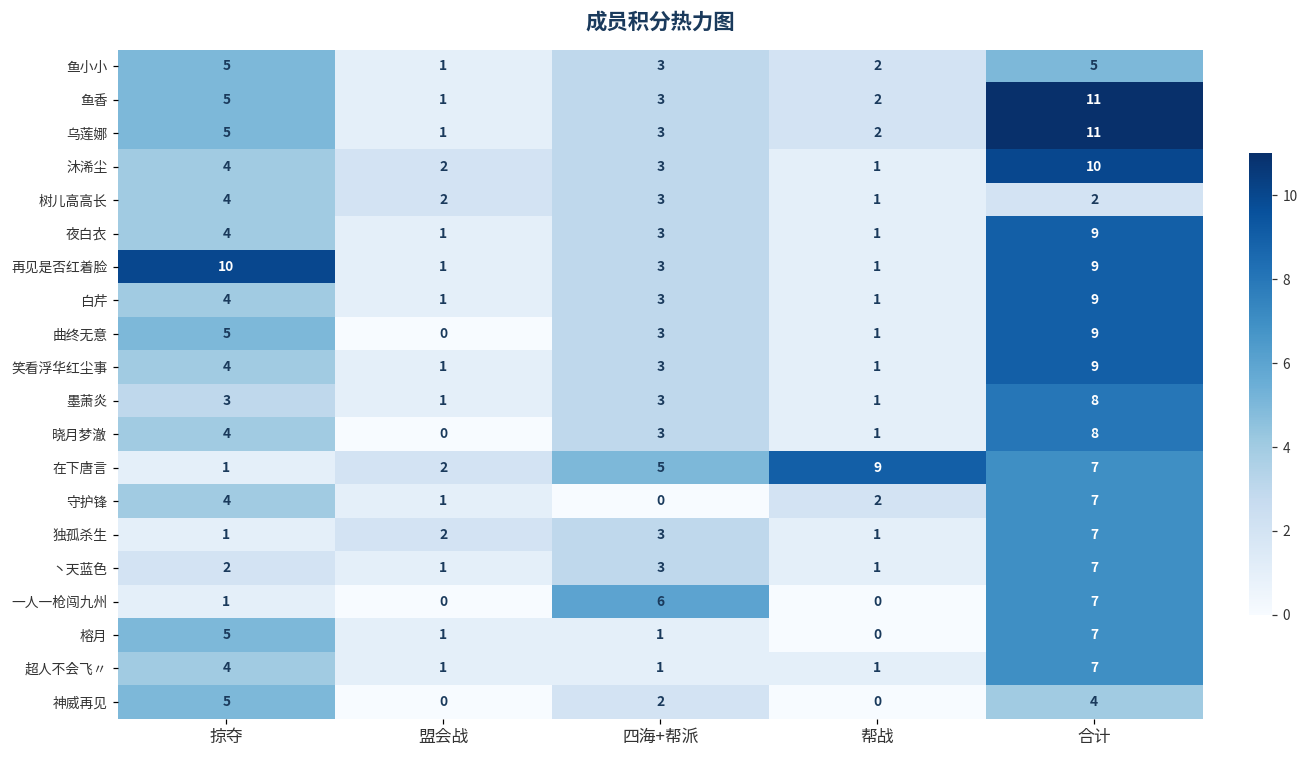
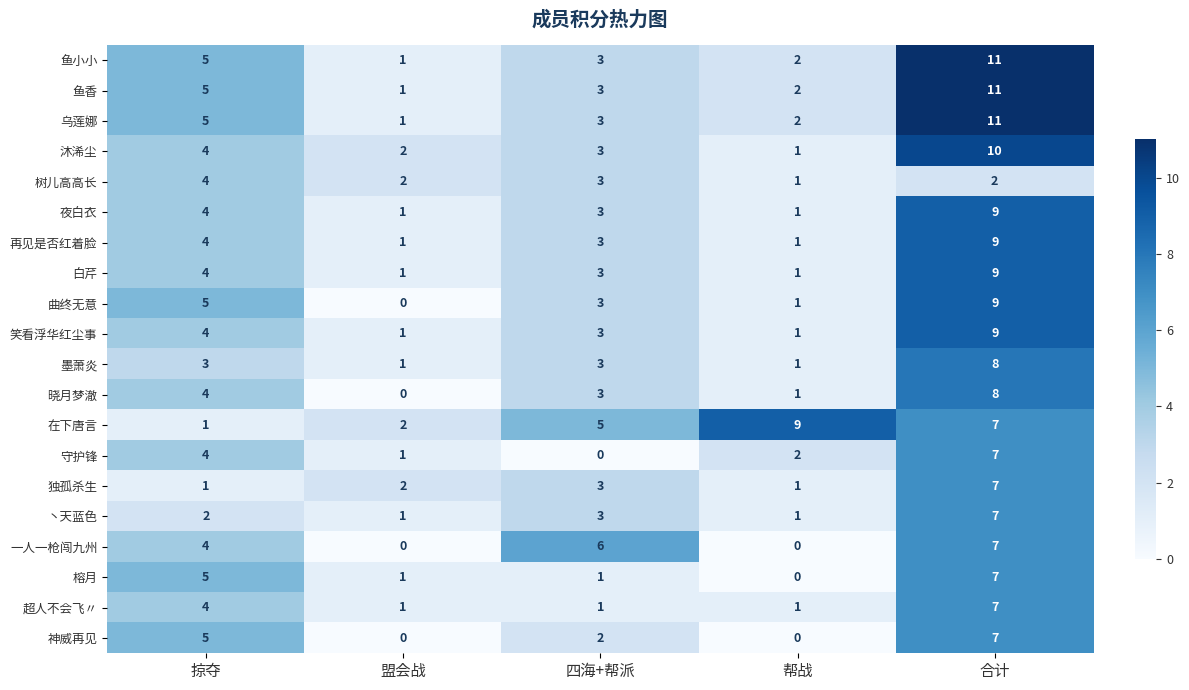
  {
    "鱼小小": {
      "掠夺": 5,
      "盟会战": 1,
      "四海+帮派": 3,
      "帮战": 2,
-     "合计": 5
+     "合计": 11
    },
    "鱼香": {
      "掠夺": 5,
      "盟会战": 1,
      "四海+帮派": 3,
      "帮战": 2,
      "合计": 11
    },
    "乌莲娜": {
      "掠夺": 5,
      "盟会战": 1,
      "四海+帮派": 3,
      "帮战": 2,
      "合计": 11
    },
    "沐浠尘": {
      "掠夺": 4,
      "盟会战": 2,
      "四海+帮派": 3,
      "帮战": 1,
      "合计": 10
    },
    "树儿高高长": {
      "掠夺": 4,
      "盟会战": 2,
      "四海+帮派": 3,
      "帮战": 1,
      "合计": 2
    },
    "夜白衣": {
      "掠夺": 4,
      "盟会战": 1,
      "四海+帮派": 3,
      "帮战": 1,
      "合计": 9
    },
    "再见是否红着脸": {
-     "掠夺": 10,
+     "掠夺": 4,
      "盟会战": 1,
      "四海+帮派": 3,
      "帮战": 1,
      "合计": 9
    },
    "白芹": {
      "掠夺": 4,
      "盟会战": 1,
      "四海+帮派": 3,
      "帮战": 1,
      "合计": 9
    },
    "曲终无意": {
      "掠夺": 5,
      "盟会战": 0,
      "四海+帮派": 3,
      "帮战": 1,
      "合计": 9
    },
    "笑看浮华红尘事": {
      "掠夺": 4,
      "盟会战": 1,
      "四海+帮派": 3,
      "帮战": 1,
      "合计": 9
    },
    "墨萧炎": {
      "掠夺": 3,
      "盟会战": 1,
      "四海+帮派": 3,
      "帮战": 1,
      "合计": 8
    },
    "晓月梦澈": {
      "掠夺": 4,
      "盟会战": 0,
      "四海+帮派": 3,
      "帮战": 1,
      "合计": 8
    },
    "在下唐言": {
      "掠夺": 1,
      "盟会战": 2,
      "四海+帮派": 5,
      "帮战": 9,
      "合计": 7
    },
    "守护锋": {
      "掠夺": 4,
      "盟会战": 1,
      "四海+帮派": 0,
      "帮战": 2,
      "合计": 7
    },
    "独孤杀生": {
      "掠夺": 1,
      "盟会战": 2,
      "四海+帮派": 3,
      "帮战": 1,
      "合计": 7
    },
    "丶天蓝色": {
      "掠夺": 2,
      "盟会战": 1,
      "四海+帮派": 3,
      "帮战": 1,
      "合计": 7
    },
    "一人一枪闯九州": {
-     "掠夺": 1,
+     "掠夺": 4,
      "盟会战": 0,
      "四海+帮派": 6,
      "帮战": 0,
      "合计": 7
    },
    "榕月": {
      "掠夺": 5,
      "盟会战": 1,
      "四海+帮派": 1,
      "帮战": 0,
      "合计": 7
    },
    "超人不会飞〃": {
      "掠夺": 4,
      "盟会战": 1,
      "四海+帮派": 1,
      "帮战": 1,
      "合计": 7
    },
    "神威再见": {
      "掠夺": 5,
      "盟会战": 0,
      "四海+帮派": 2,
      "帮战": 0,
-     "合计": 4
+     "合计": 7
    }
  }
